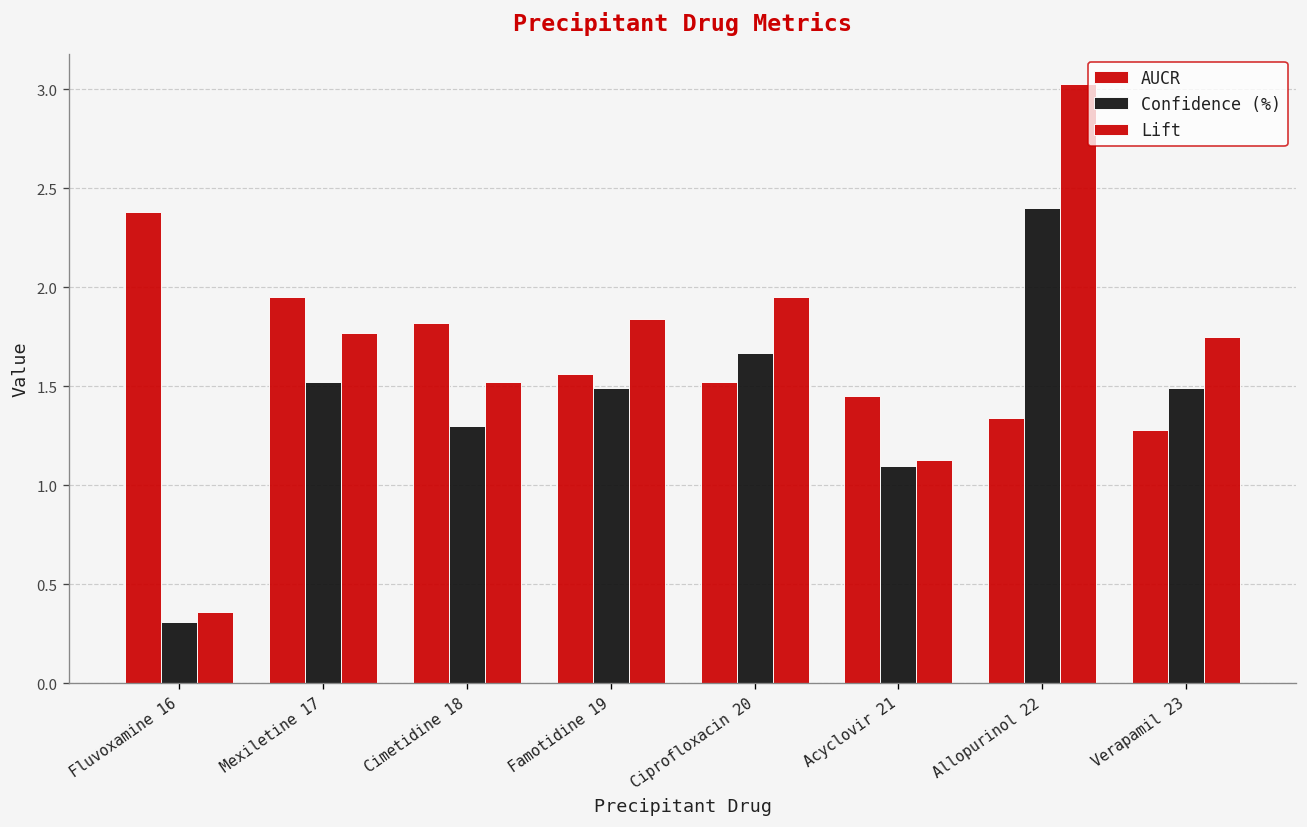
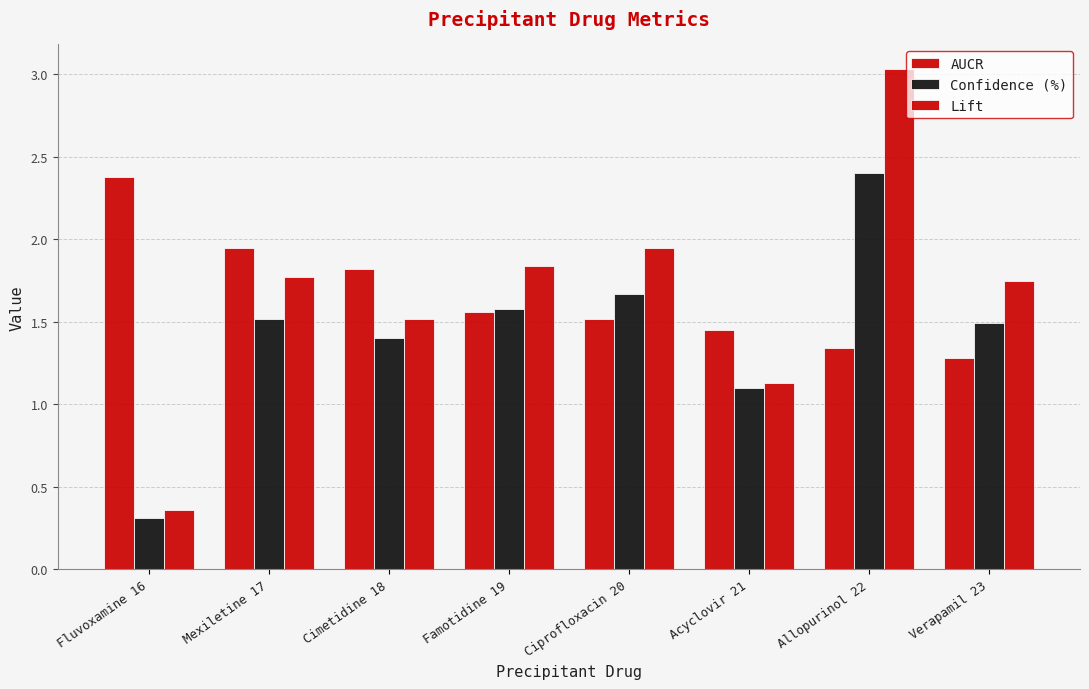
  {
    "Confidence (%)": {
      "Fluvoxamine 16": 0.31,
      "Mexiletine 17": 1.52,
-     "Cimetidine 18": 1.3,
-     "Famotidine 19": 1.49,
+     "Cimetidine 18": 1.4,
+     "Famotidine 19": 1.58,
      "Ciprofloxacin 20": 1.67,
      "Acyclovir 21": 1.10,
      "Allopurinol 22": 2.40,
      "Verapamil 23": 1.49
    }
  }
